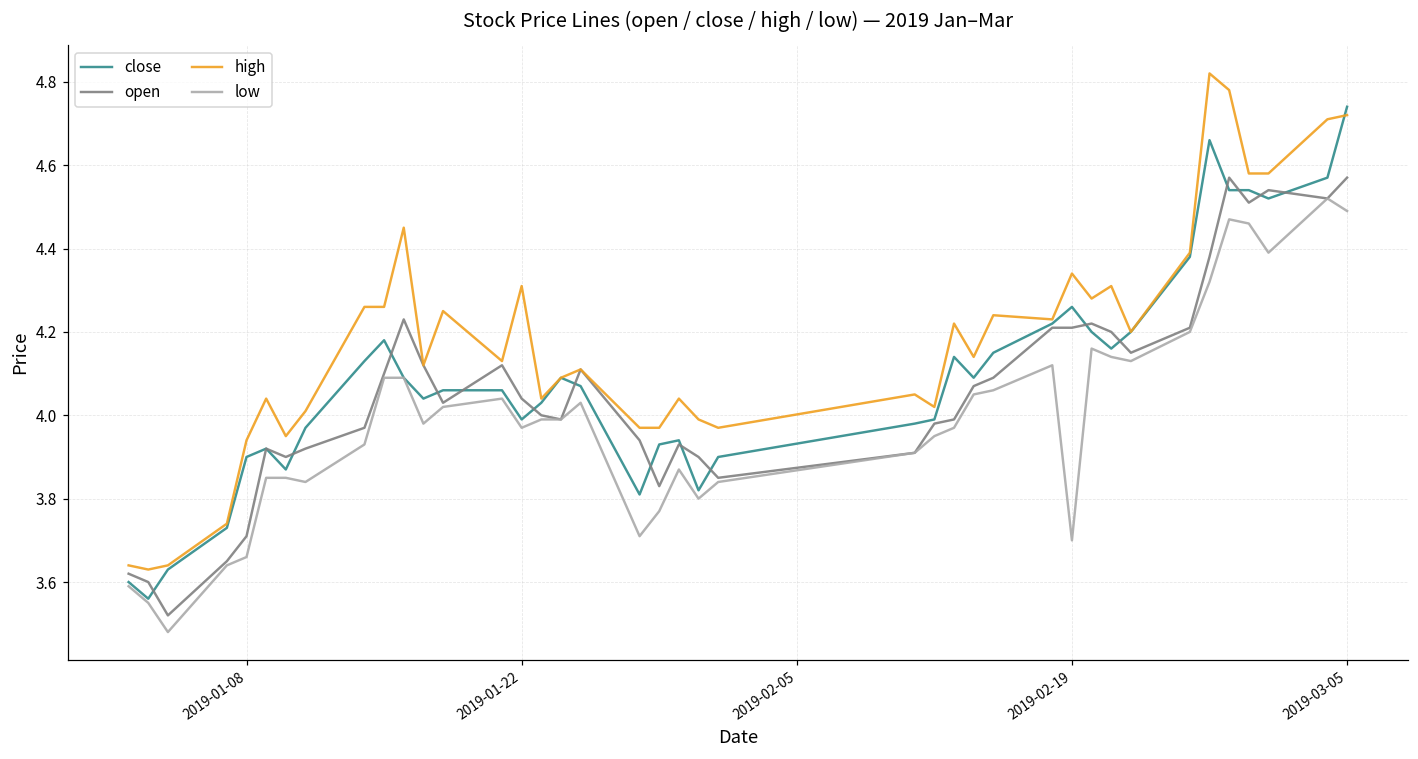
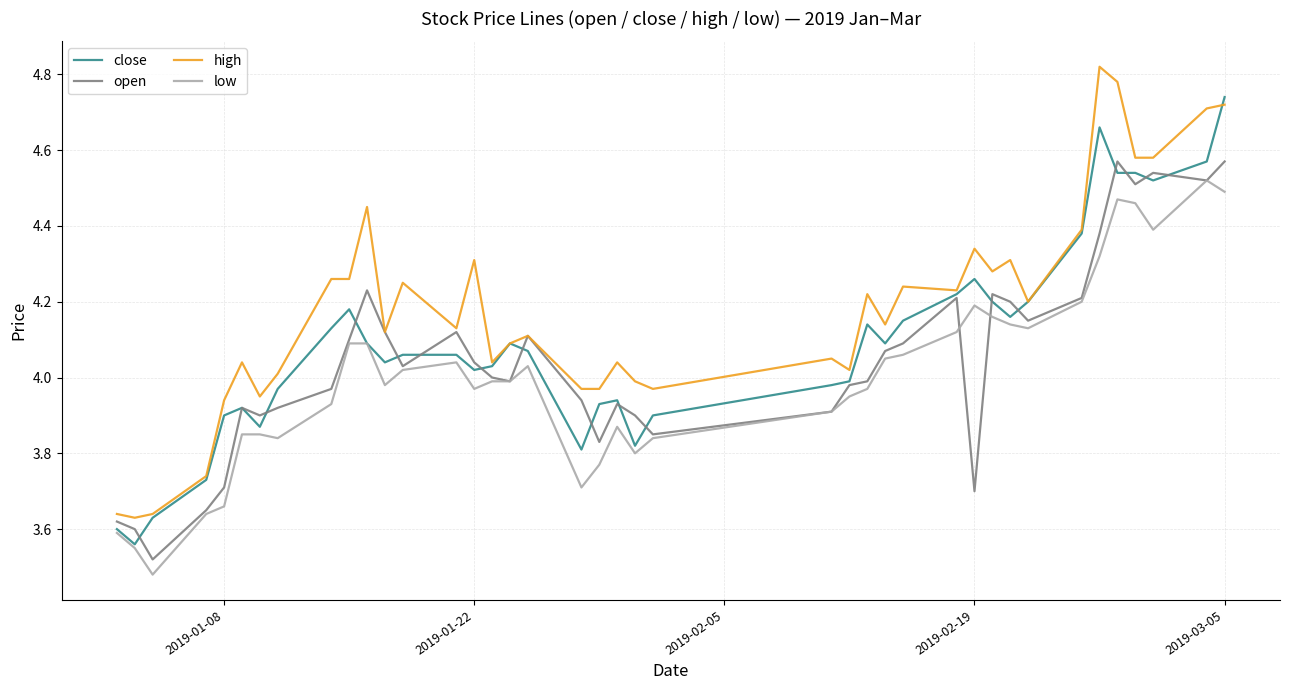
  {
    "close": {
      "2019-01-08": 3.90,
-     "2019-01-22": 3.99,
+     "2019-01-22": 4.02,
      "2019-02-19": 4.26,
      "2019-03-05": 4.74
    },
    "open": {
      "2019-01-08": 3.71,
      "2019-01-22": 4.04,
-     "2019-02-19": 4.21,
+     "2019-02-19": 3.70,
      "2019-03-05": 4.57
    },
    "high": {
      "2019-01-08": 3.94,
      "2019-01-22": 4.31,
      "2019-02-19": 4.34,
      "2019-03-05": 4.72
    },
    "low": {
      "2019-01-08": 3.66,
      "2019-01-22": 3.97,
-     "2019-02-19": 3.70,
+     "2019-02-19": 4.19,
      "2019-03-05": 4.49
    }
  }
